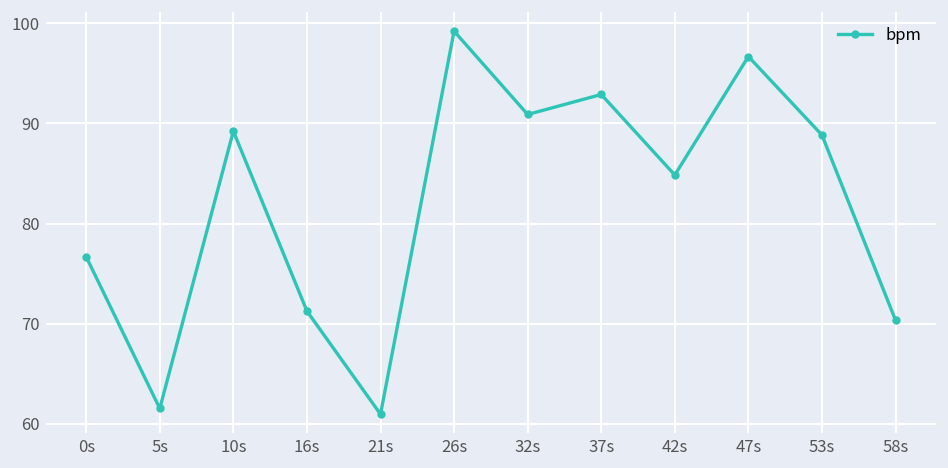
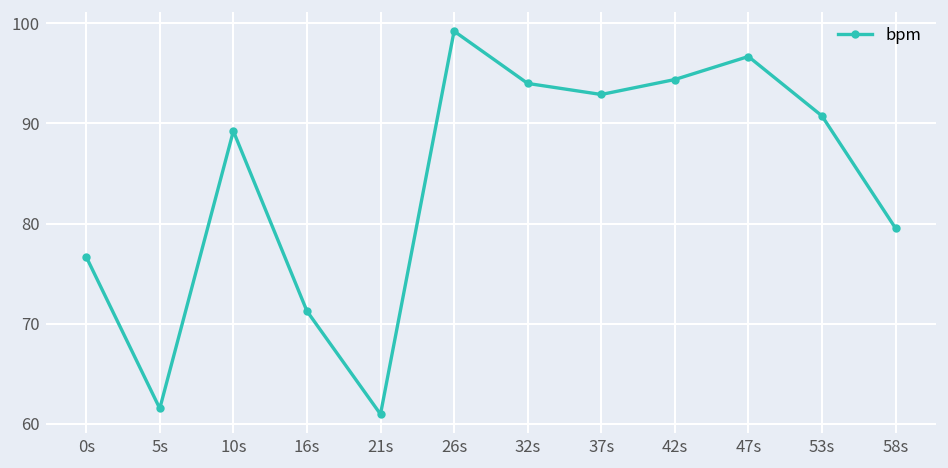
  {
    "0s": 77,
    "5s": 62,
    "10s": 89,
    "16s": 71,
    "21s": 61,
    "26s": 99,
-   "32s": 91,
+   "32s": 94,
    "37s": 93,
-   "42s": 85,
+   "42s": 94,
    "47s": 97,
-   "53s": 89,
-   "58s": 70
+   "53s": 91,
+   "58s": 80
  }
